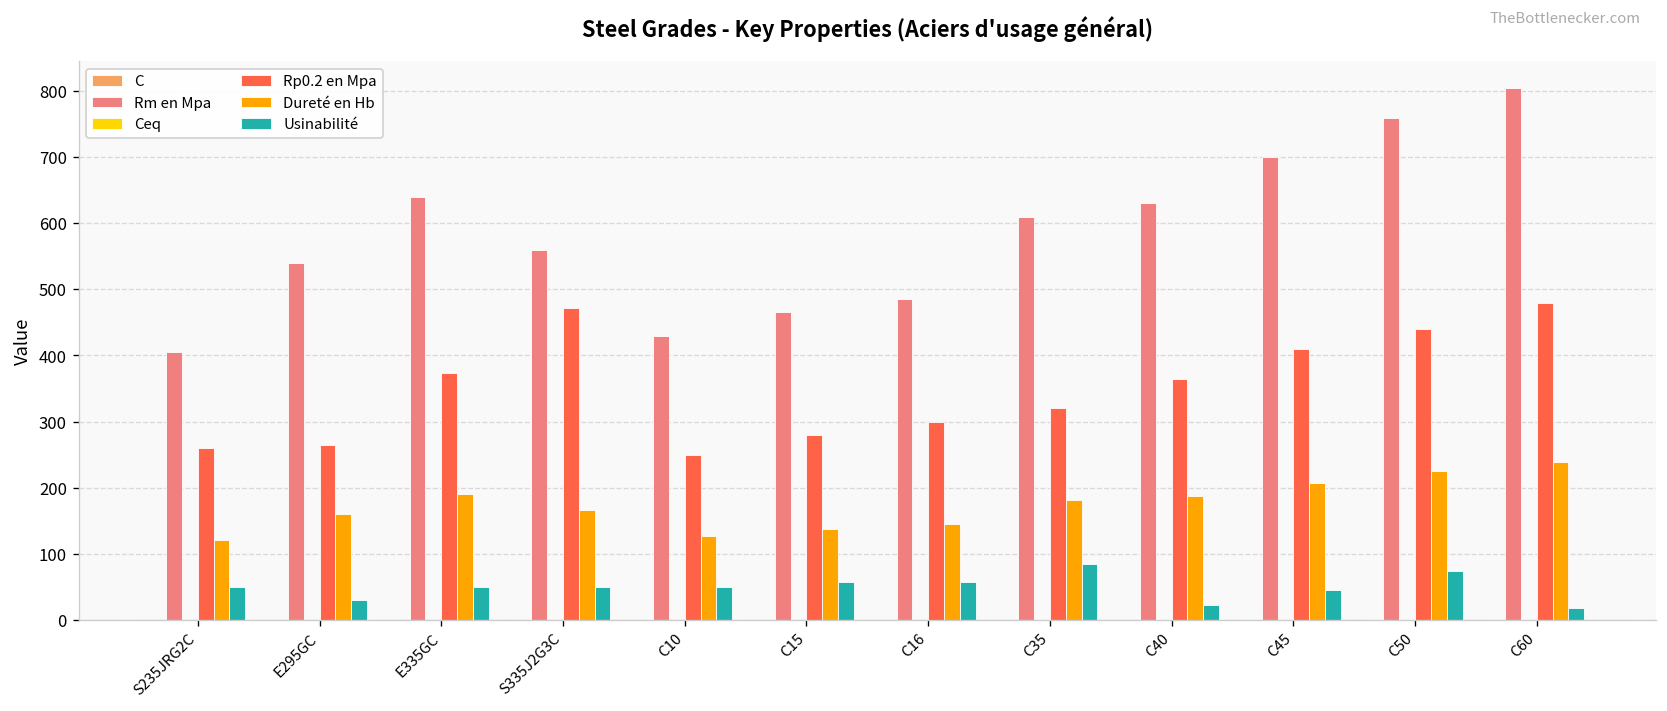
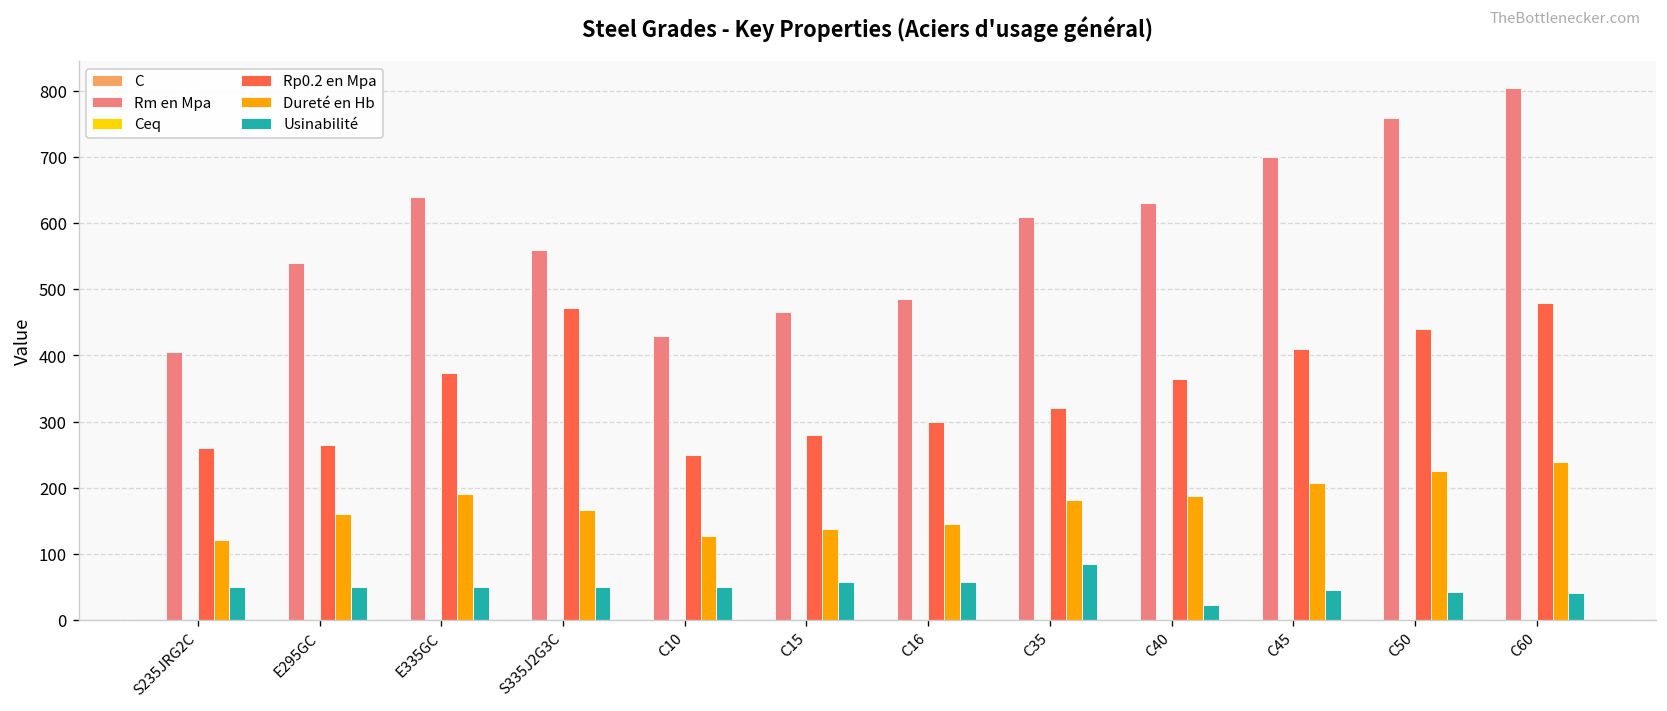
  {
    "Rp0.2 en Mpa": {
      "S235JRG2C": 260,
      "E295GC": 260,
      "E335GC": 370,
      "S335J2G3C": 470,
      "C10": 250,
      "C15": 280,
      "C16": 300,
      "C35": 320,
      "C40": 370,
      "C45": 410,
      "C50": 440,
      "C60": 480
    },
    "Usinabilité": {
      "S235JRG2C": 50,
-     "E295GC": 30,
+     "E295GC": 50,
      "E335GC": 50,
      "S335J2G3C": 50,
      "C10": 50,
      "C15": 60,
      "C16": 60,
      "C35": 80,
      "C40": 20,
      "C45": 50,
-     "C50": 70,
-     "C60": 20
+     "C50": 40,
+     "C60": 40
    }
  }
